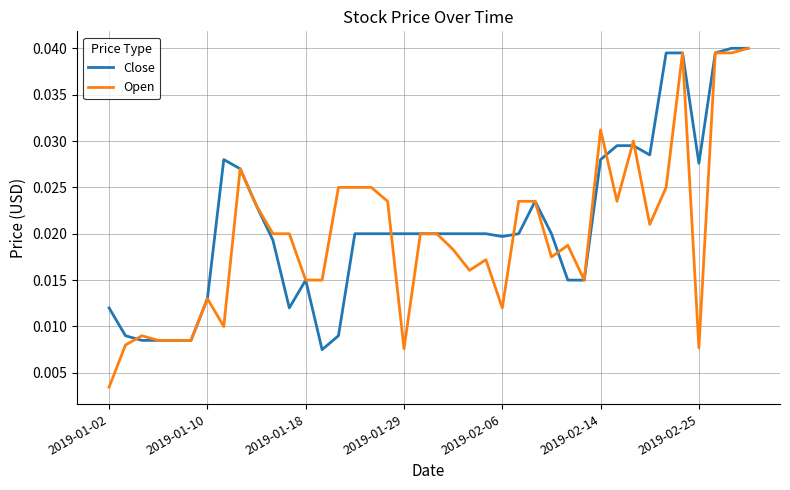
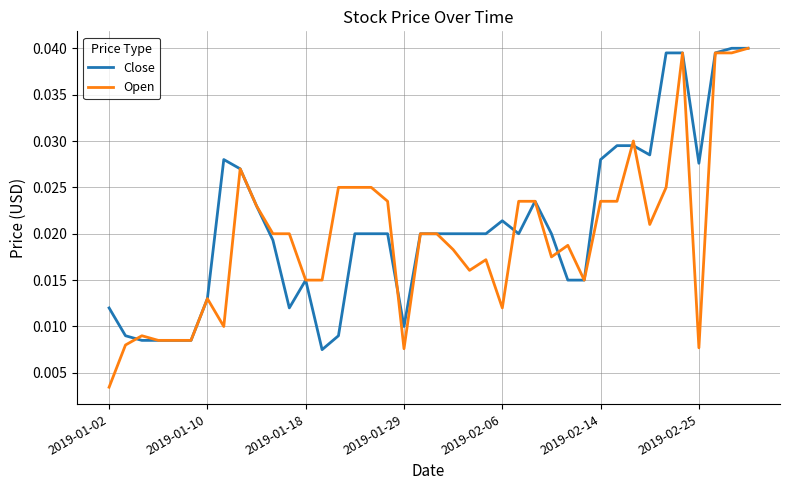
  {
    "Close": {
      "2019-01-02": 0.012,
-     "2019-01-29": 0.02,
-     "2019-02-06": 0.020,
+     "2019-01-29": 0.01,
+     "2019-02-06": 0.021,
      "2019-02-14": 0.028,
      "2019-02-25": 0.028
    },
    "Open": {
      "2019-01-02": 0.003,
      "2019-01-29": 0.008,
      "2019-02-06": 0.012,
-     "2019-02-14": 0.031,
+     "2019-02-14": 0.024,
      "2019-02-25": 0.008
    }
  }
